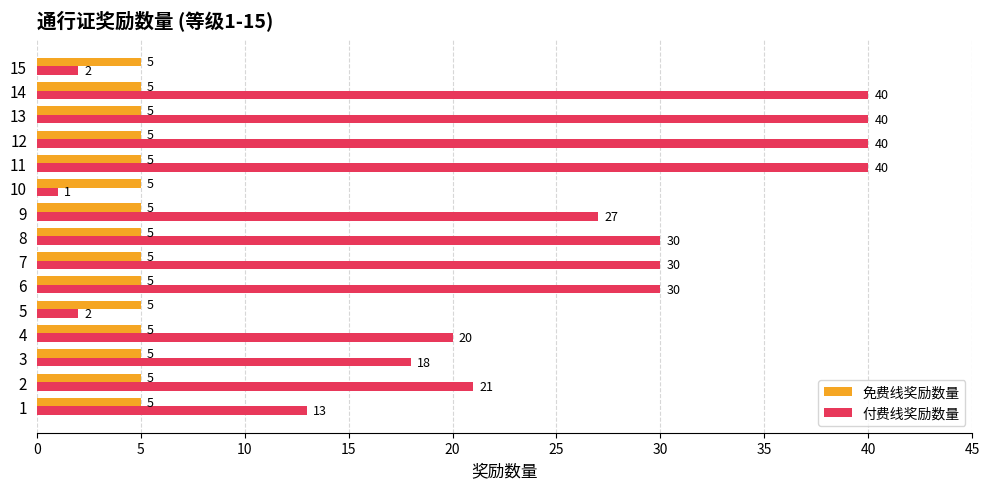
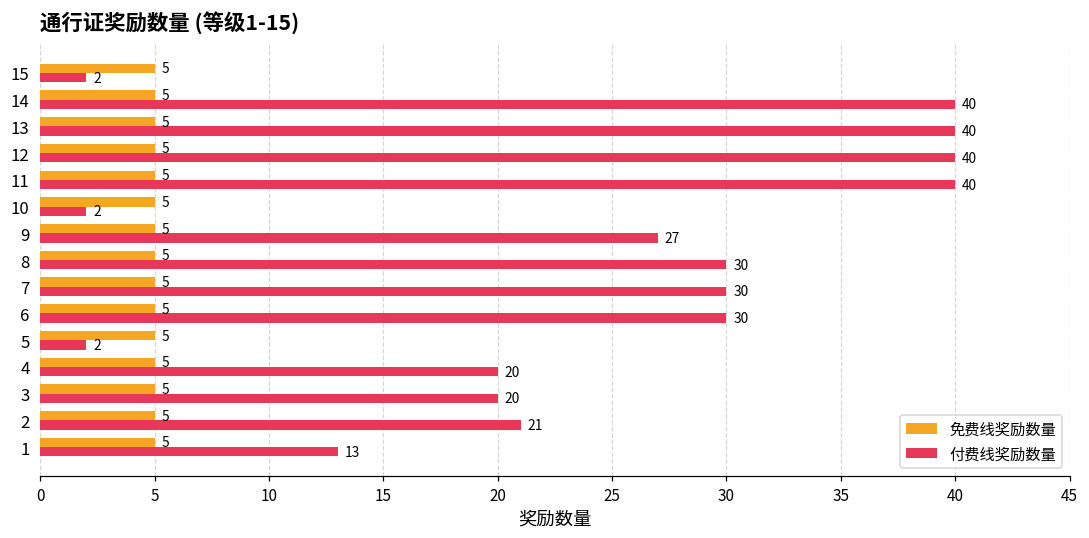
  {
    "免费线奖励数量": {
      "15": 5,
      "14": 5,
      "13": 5,
      "12": 5,
      "11": 5,
      "10": 5,
      "9": 5,
      "8": 5,
      "7": 5,
      "6": 5,
      "5": 5,
      "4": 5,
      "3": 5,
      "2": 5,
      "1": 5
    },
    "付费线奖励数量": {
      "15": 2,
      "14": 40,
      "13": 40,
      "12": 40,
      "11": 40,
-     "10": 1,
+     "10": 2,
      "9": 27,
      "8": 30,
      "7": 30,
      "6": 30,
      "5": 2,
      "4": 20,
-     "3": 18,
+     "3": 20,
      "2": 21,
      "1": 13
    }
  }
